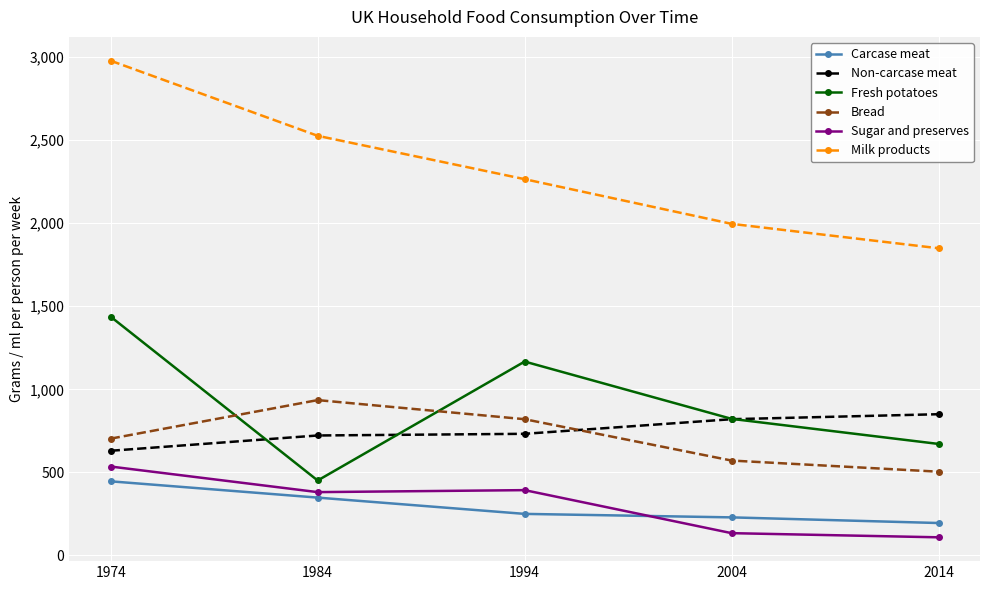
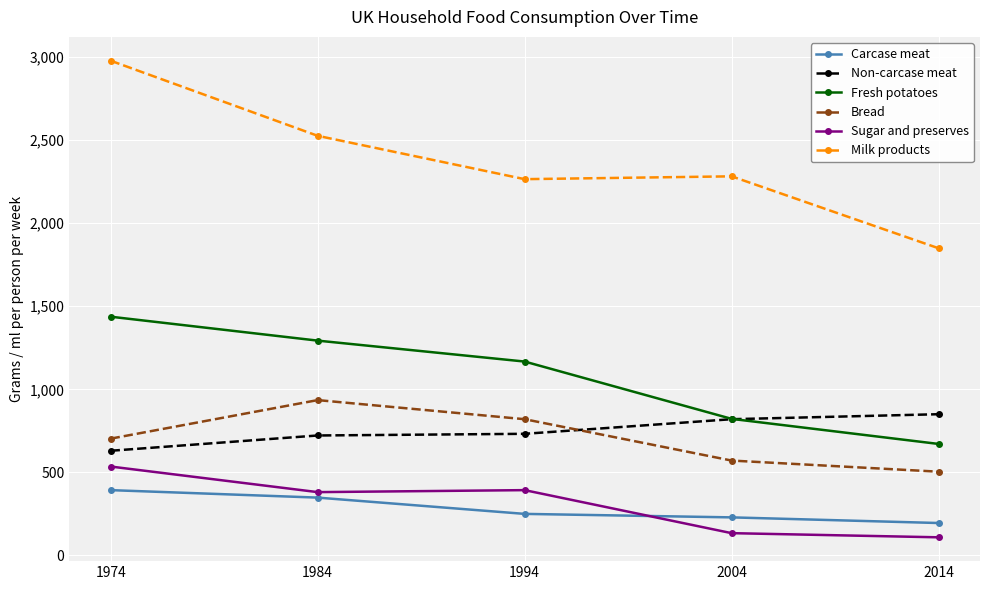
  {
    "Carcase meat": {
-     "1974": "450",
+     "1974": "390",
      "1984": "350",
      "1994": "250",
      "2004": "230",
      "2014": "200"
    },
    "Non-carcase meat": {
      "1974": "630",
      "1984": "720",
      "1994": "730",
      "2014": "850"
    },
    "Fresh potatoes": {
      "1974": "1,440",
-     "1984": "450",
+     "1984": "1,290",
      "1994": "1,170",
      "2014": "670"
    },
    "Bread": {
      "1974": "700",
      "1984": "940",
      "1994": "820",
      "2004": "570",
      "2014": "500"
    },
    "Sugar and preserves": {
      "1974": "540",
      "1984": "380",
      "1994": "390",
      "2004": "130",
      "2014": "110"
    },
    "Milk products": {
      "1974": "2,980",
      "1984": "2,530",
      "1994": "2,270",
-     "2004": "2,000",
+     "2004": "2,280",
      "2014": "1,850"
    }
  }
